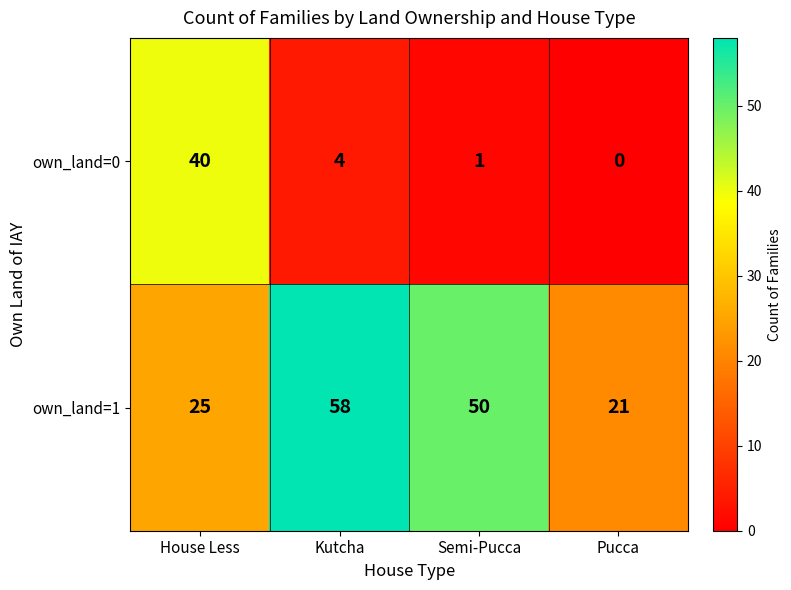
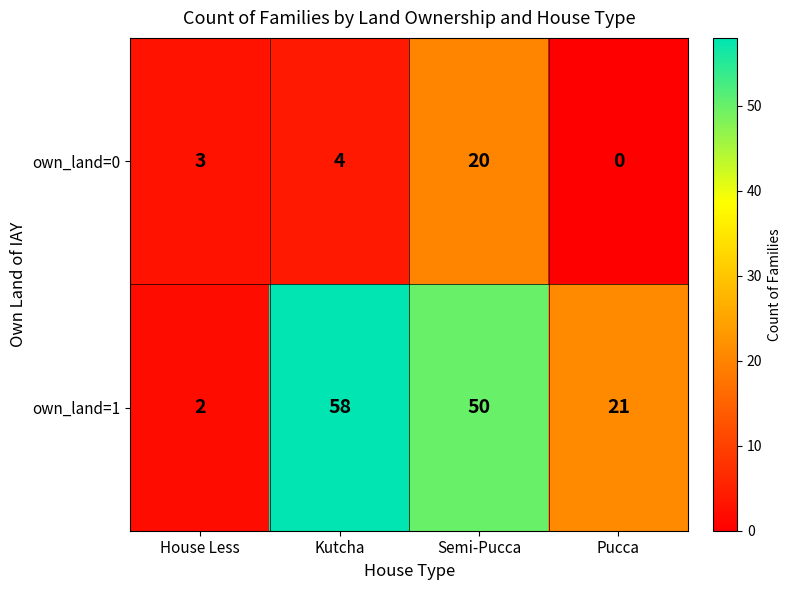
  {
    "own_land=0": {
-     "House Less": 40,
+     "House Less": 3,
      "Kutcha": 4,
-     "Semi-Pucca": 1,
+     "Semi-Pucca": 20,
      "Pucca": 0
    },
    "own_land=1": {
-     "House Less": 25,
+     "House Less": 2,
      "Kutcha": 58,
      "Semi-Pucca": 50,
      "Pucca": 21
    }
  }
